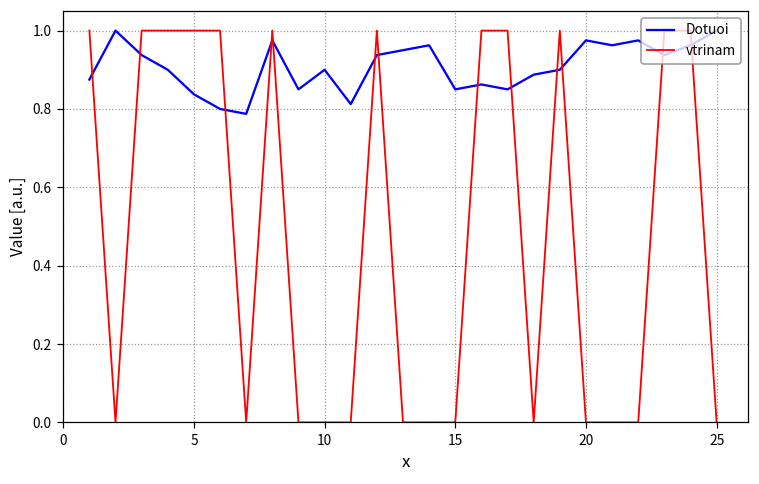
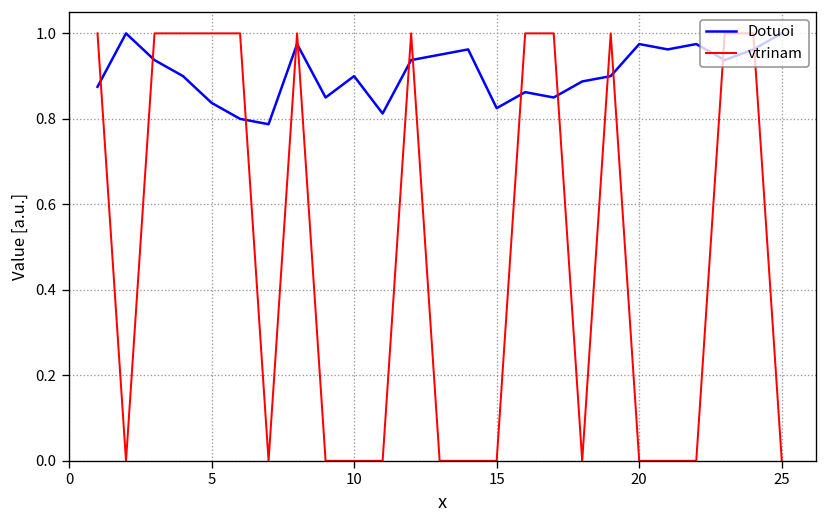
  {
    "Dotuoi": {
      "5": 0.84,
      "10": 0.90,
-     "15": 0.85,
+     "15": 0.83,
      "20": 0.98
    },
    "vtrinam": {
      "5": 1.00,
      "10": 0.00,
      "15": 0.00,
      "20": 0.00,
      "25": 0.00
    }
  }
